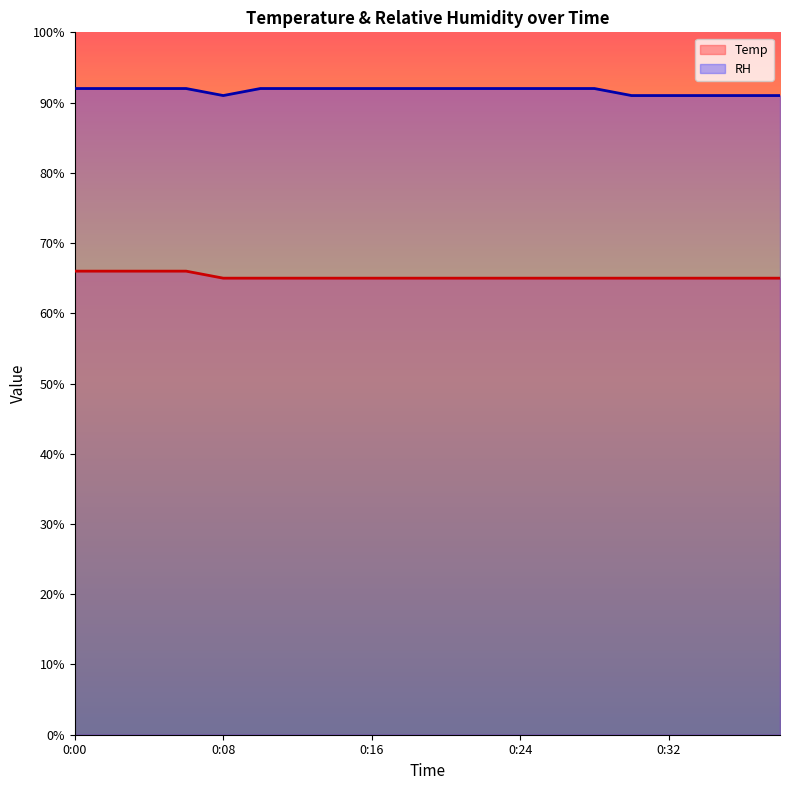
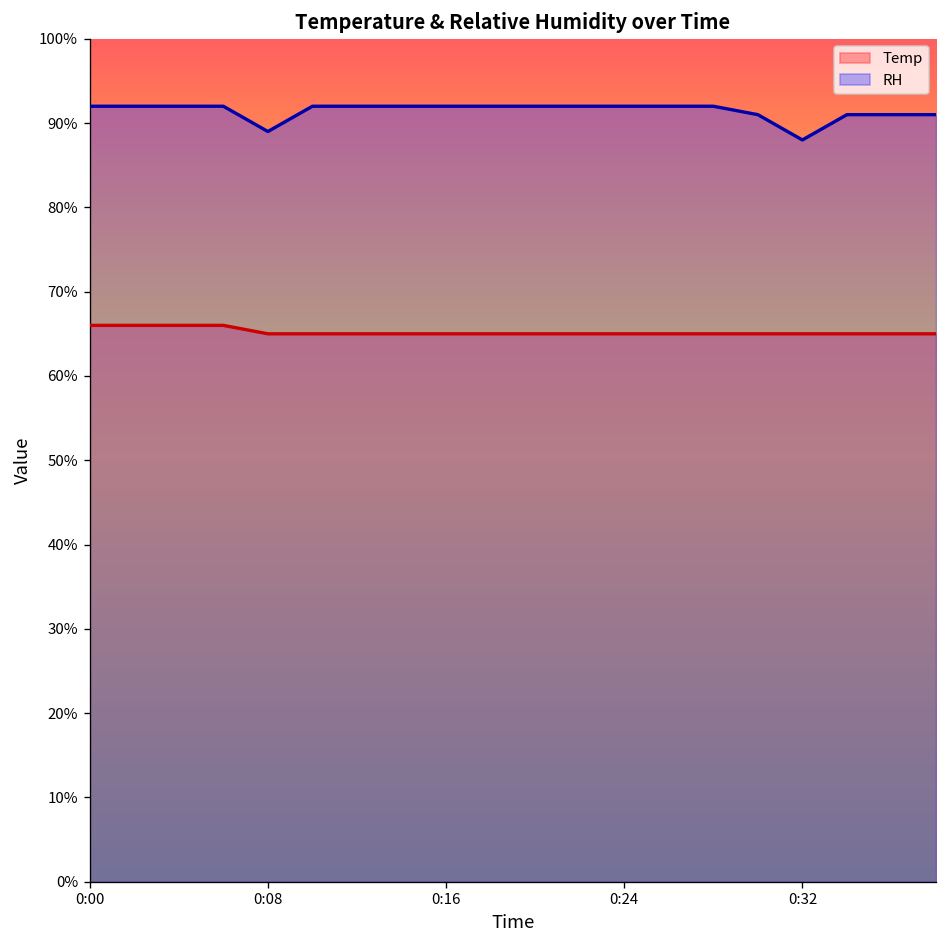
  {
    "Temp": {
      "0:00": "66%",
      "0:08": "65%",
      "0:16": "65%",
      "0:24": "65%",
      "0:32": "65%"
    },
    "RH": {
      "0:00": "92%",
-     "0:08": "91%",
+     "0:08": "89%",
      "0:16": "92%",
      "0:24": "92%",
-     "0:32": "91%"
+     "0:32": "88%"
    }
  }
